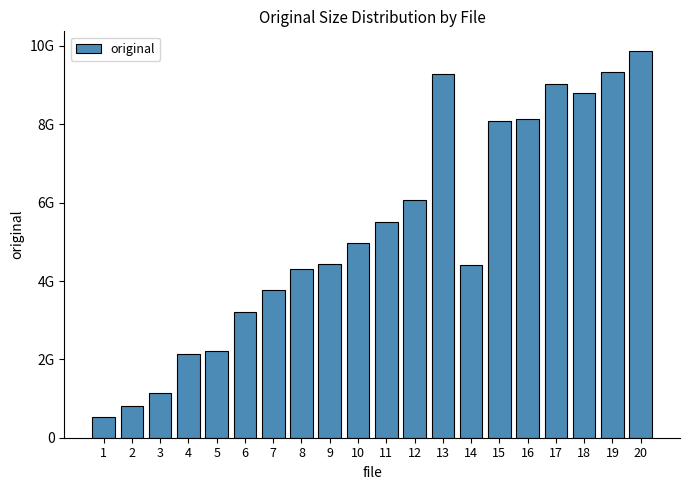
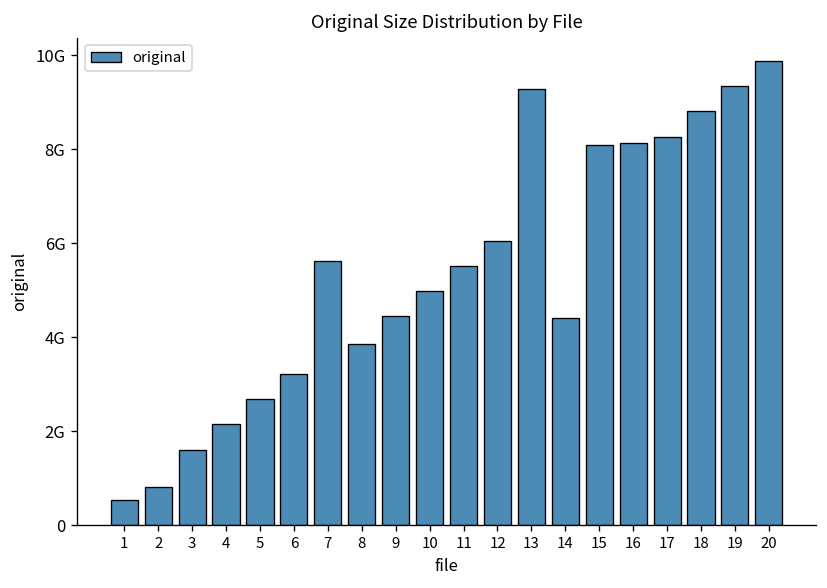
  {
    "1": 500000000,
    "2": 800000000,
-   "3": 1100000000,
+   "3": 1600000000,
    "4": 2100000000,
-   "5": 2200000000,
+   "5": 2700000000,
    "6": 3200000000,
-   "7": 3800000000,
-   "8": 4300000000,
+   "7": 5600000000,
+   "8": 3900000000,
    "9": 4400000000,
    "10": 5000000000,
    "11": 5500000000,
    "12": 6100000000,
    "13": 9300000000,
    "14": 4400000000,
    "15": 8100000000,
    "16": 8100000000,
-   "17": 9000000000,
+   "17": 8300000000,
    "18": 8800000000,
    "19": 9300000000,
    "20": 9900000000
  }
